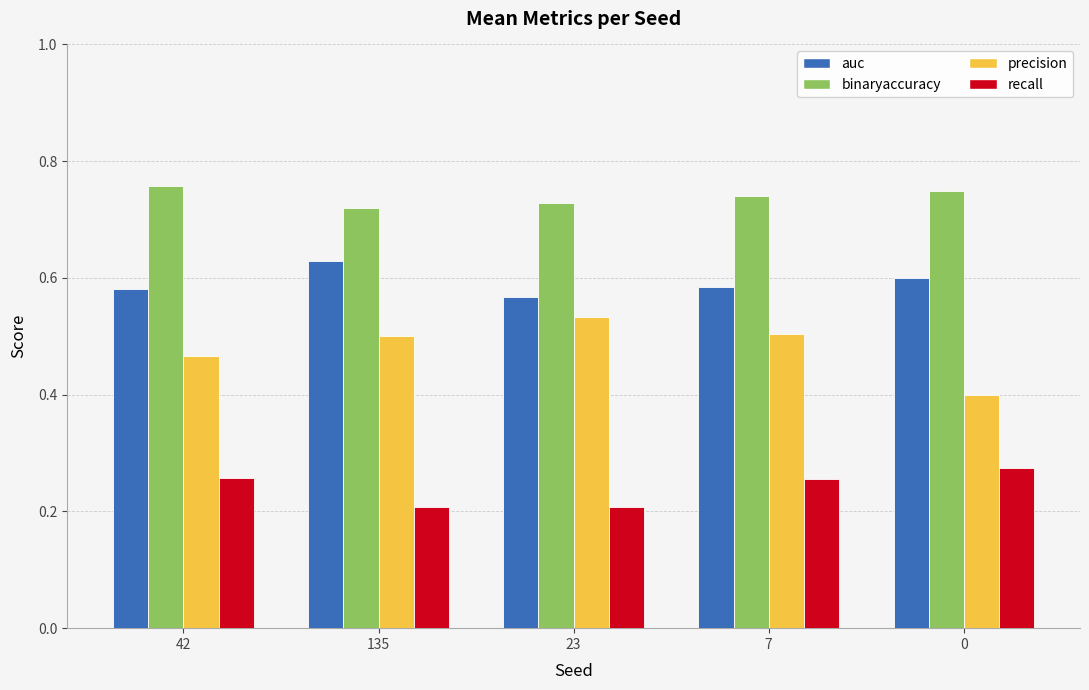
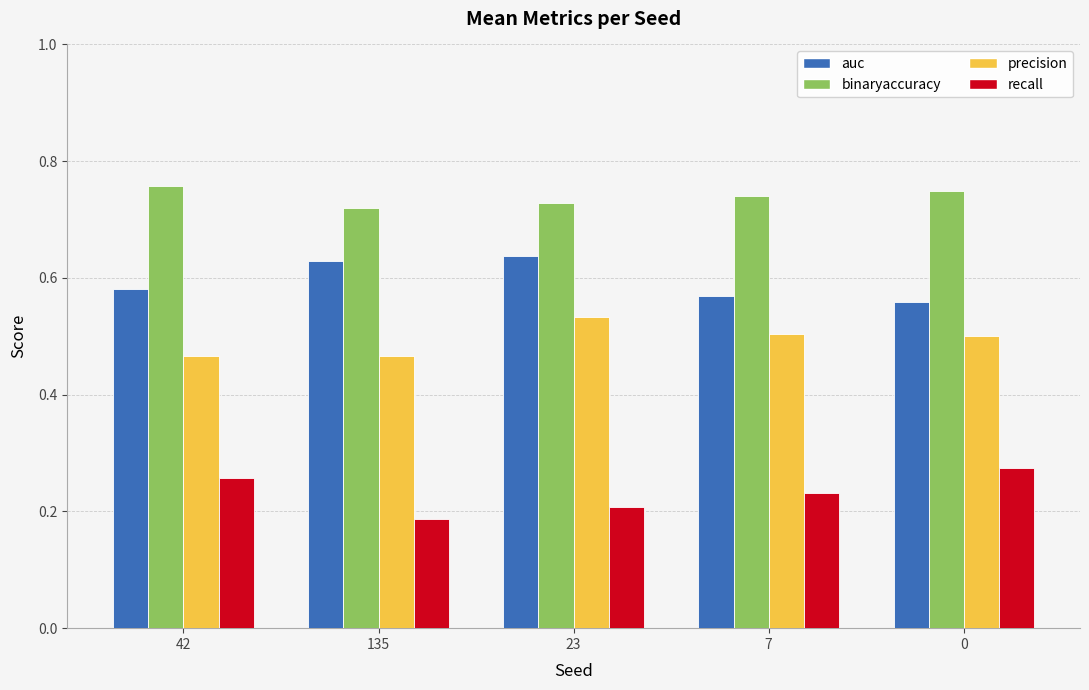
  {
    "auc": {
      "42": 0.58,
      "135": 0.63,
-     "23": 0.57,
-     "7": 0.58,
-     "0": 0.60
+     "23": 0.64,
+     "7": 0.57,
+     "0": 0.56
    },
    "binaryaccuracy": {
      "42": 0.76,
      "135": 0.72,
      "23": 0.73,
      "7": 0.74,
      "0": 0.75
    },
    "precision": {
      "42": 0.47,
-     "135": 0.50,
+     "135": 0.47,
      "23": 0.53,
      "7": 0.50,
-     "0": 0.4
+     "0": 0.5
    },
    "recall": {
      "42": 0.26,
-     "135": 0.21,
+     "135": 0.19,
      "23": 0.21,
-     "7": 0.26,
+     "7": 0.23,
      "0": 0.28
    }
  }
